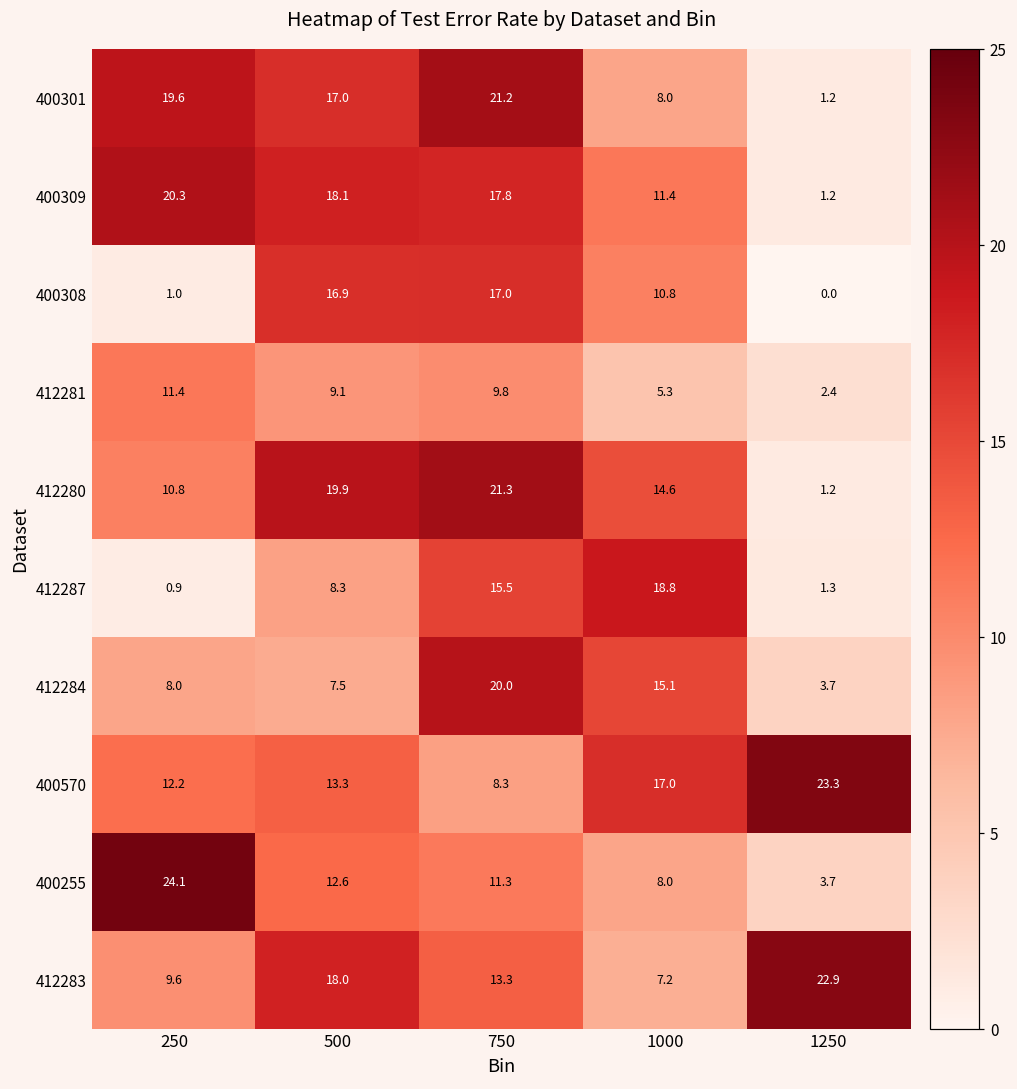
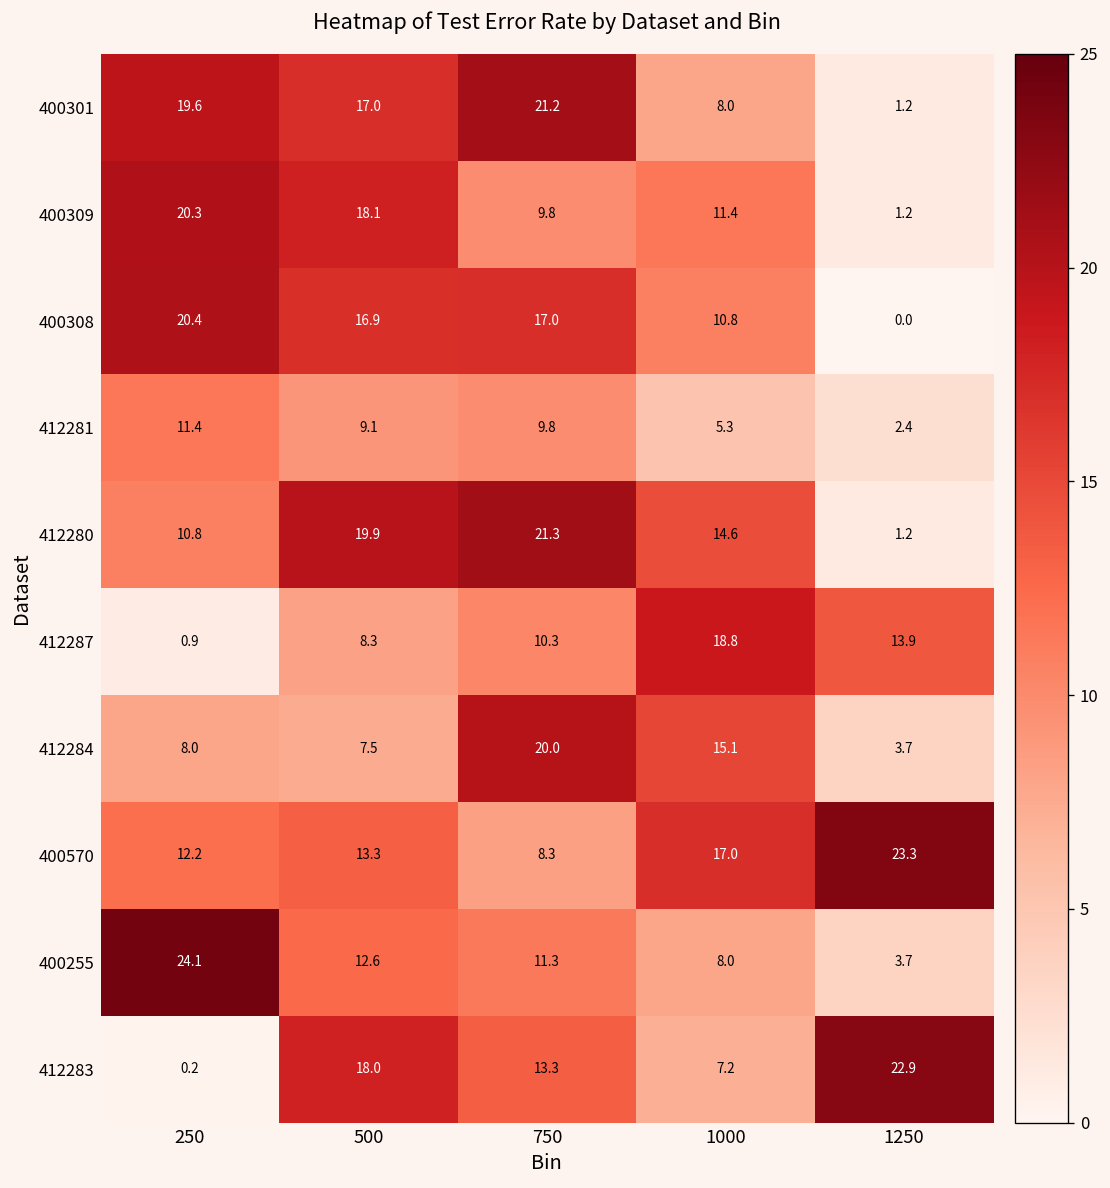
  {
    "400301": {
      "250": 19.6,
      "500": 17.0,
      "750": 21.2,
      "1000": 8.0,
      "1250": 1.2
    },
    "400309": {
      "250": 20.3,
      "500": 18.1,
-     "750": 17.8,
+     "750": 9.8,
      "1000": 11.4,
      "1250": 1.2
    },
    "400308": {
-     "250": 1.0,
+     "250": 20.4,
      "500": 16.9,
      "750": 17.0,
      "1000": 10.8,
      "1250": 0.0
    },
    "412281": {
      "250": 11.4,
      "500": 9.1,
      "750": 9.8,
      "1000": 5.3,
      "1250": 2.4
    },
    "412280": {
      "250": 10.8,
      "500": 19.9,
      "750": 21.3,
      "1000": 14.6,
      "1250": 1.2
    },
    "412287": {
      "250": 0.9,
      "500": 8.3,
-     "750": 15.5,
+     "750": 10.3,
      "1000": 18.8,
-     "1250": 1.3
+     "1250": 13.9
    },
    "412284": {
      "250": 8.0,
      "500": 7.5,
      "750": 20.0,
      "1000": 15.1,
      "1250": 3.7
    },
    "400570": {
      "250": 12.2,
      "500": 13.3,
      "750": 8.3,
      "1000": 17.0,
      "1250": 23.3
    },
    "400255": {
      "250": 24.1,
      "500": 12.6,
      "750": 11.3,
      "1000": 8.0,
      "1250": 3.7
    },
    "412283": {
-     "250": 9.6,
+     "250": 0.2,
      "500": 18.0,
      "750": 13.3,
      "1000": 7.2,
      "1250": 22.9
    }
  }
